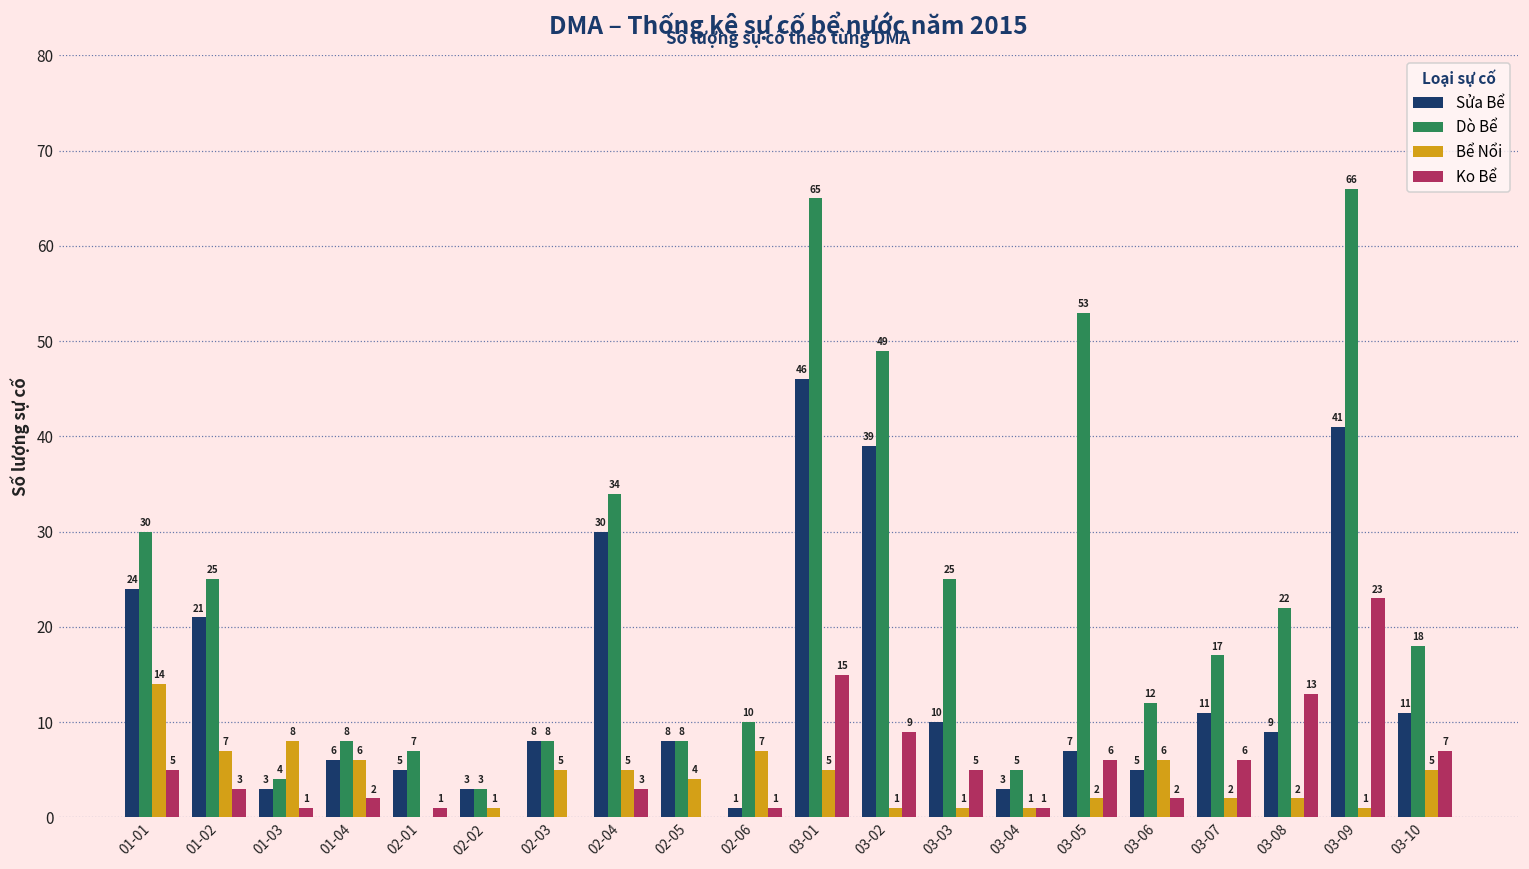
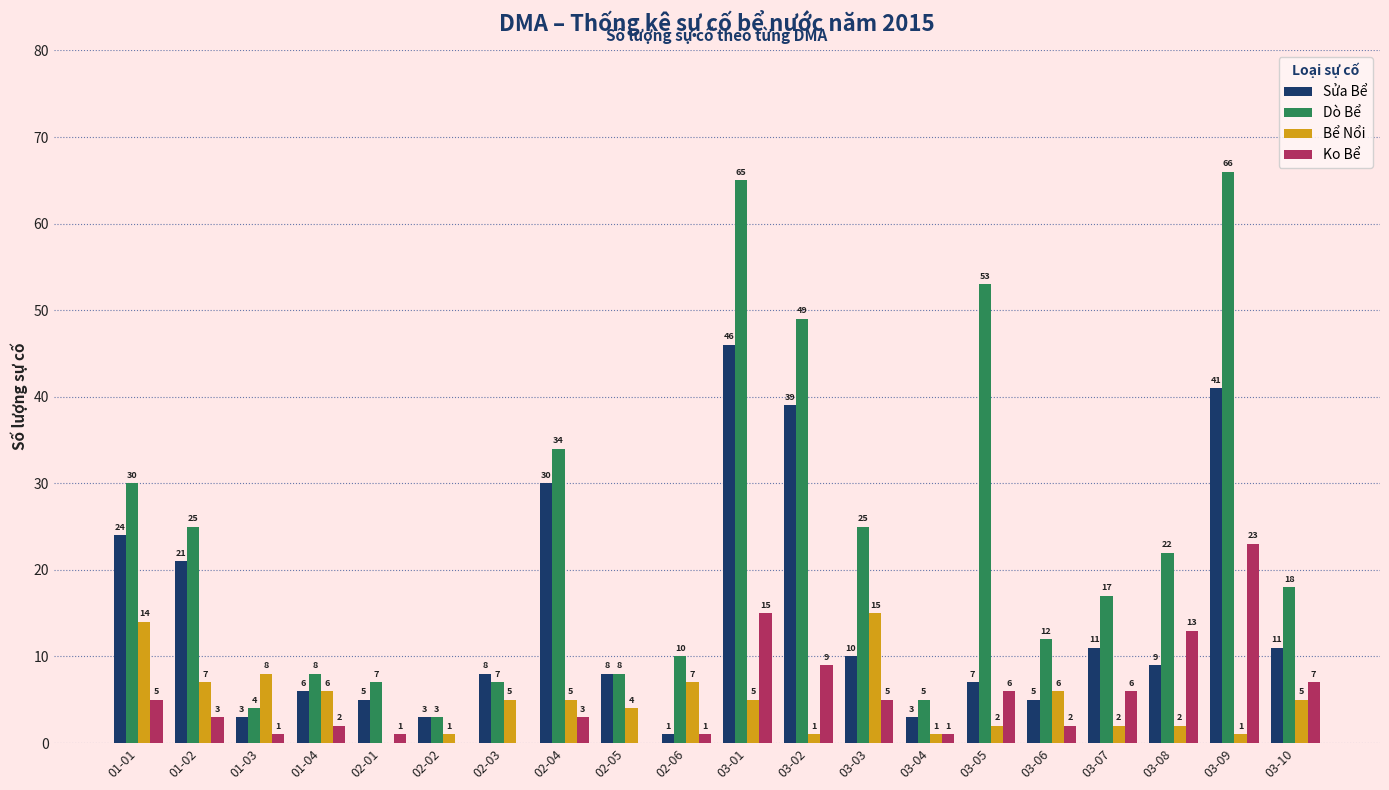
  {
    "Sửa Bể": {
      "01-01": 24,
      "01-02": 21,
      "01-03": 3,
      "01-04": 6,
      "02-01": 5,
      "02-02": 3,
      "02-03": 8,
      "02-04": 30,
      "02-05": 8,
      "02-06": 1,
      "03-01": 46,
      "03-02": 39,
      "03-03": 10,
      "03-04": 3,
      "03-05": 7,
      "03-06": 5,
      "03-07": 11,
      "03-08": 9,
      "03-09": 41,
      "03-10": 11
    },
    "Dò Bể": {
      "01-01": 30,
      "01-02": 25,
      "01-03": 4,
      "01-04": 8,
      "02-01": 7,
      "02-02": 3,
-     "02-03": 8,
+     "02-03": 7,
      "02-04": 34,
      "02-05": 8,
      "02-06": 10,
      "03-01": 65,
      "03-02": 49,
      "03-03": 25,
      "03-04": 5,
      "03-05": 53,
      "03-06": 12,
      "03-07": 17,
      "03-08": 22,
      "03-09": 66,
      "03-10": 18
    },
    "Bể Nổi": {
      "01-01": 14,
      "01-02": 7,
      "01-03": 8,
      "01-04": 6,
      "02-02": 1,
      "02-03": 5,
      "02-04": 5,
      "02-05": 4,
      "02-06": 7,
      "03-01": 5,
      "03-02": 1,
-     "03-03": 1,
+     "03-03": 15,
      "03-04": 1,
      "03-05": 2,
      "03-06": 6,
      "03-07": 2,
      "03-08": 2,
      "03-09": 1,
      "03-10": 5
    },
    "Ko Bể": {
      "01-01": 5,
      "01-02": 3,
      "01-03": 1,
      "01-04": 2,
      "02-01": 1,
      "02-04": 3,
      "02-06": 1,
      "03-01": 15,
      "03-02": 9,
      "03-03": 5,
      "03-04": 1,
      "03-05": 6,
      "03-06": 2,
      "03-07": 6,
      "03-08": 13,
      "03-09": 23,
      "03-10": 7
    }
  }
